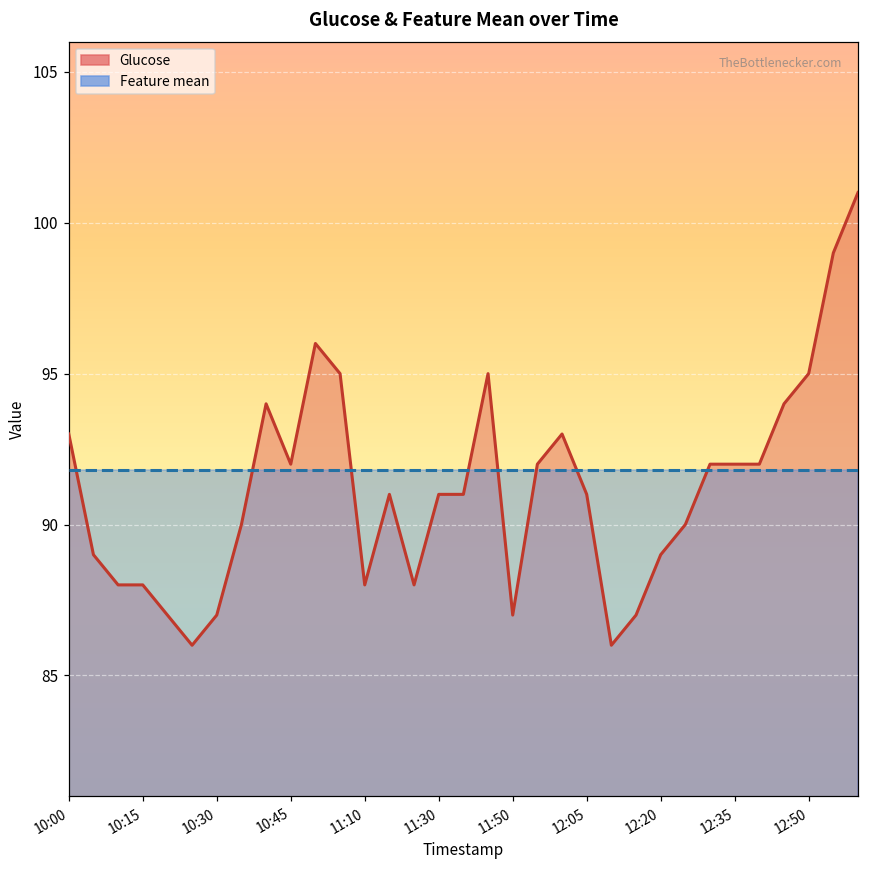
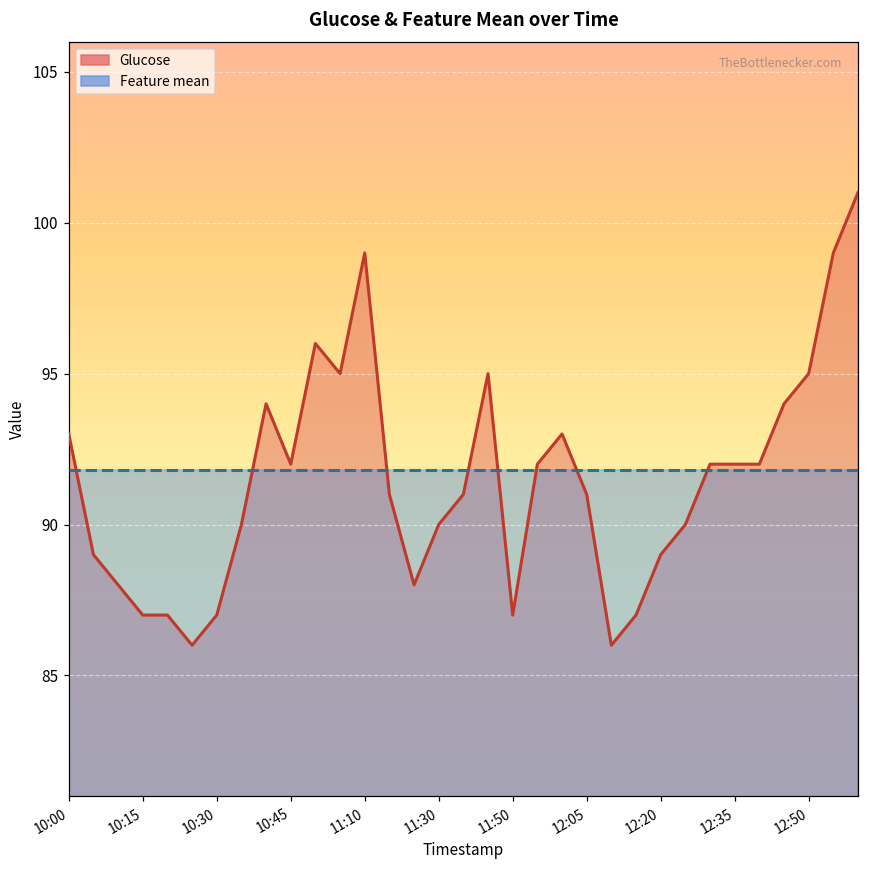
  {
    "Glucose": {
      "10:00": 93,
-     "10:15": 88,
+     "10:15": 87,
      "10:30": 87,
      "10:45": 92,
-     "11:10": 88,
-     "11:30": 91,
+     "11:10": 99,
+     "11:30": 90,
      "11:50": 87,
      "12:05": 91,
      "12:20": 89,
      "12:35": 92,
      "12:50": 95
    },
    "Feature mean": {
      "10:00": 91.8,
      "10:15": 91.8,
      "10:30": 91.8,
      "10:45": 91.8,
      "11:10": 91.8,
      "11:30": 91.8,
      "11:50": 91.8,
      "12:05": 91.8,
      "12:20": 91.8,
      "12:35": 91.8,
      "12:50": 91.8
    }
  }
